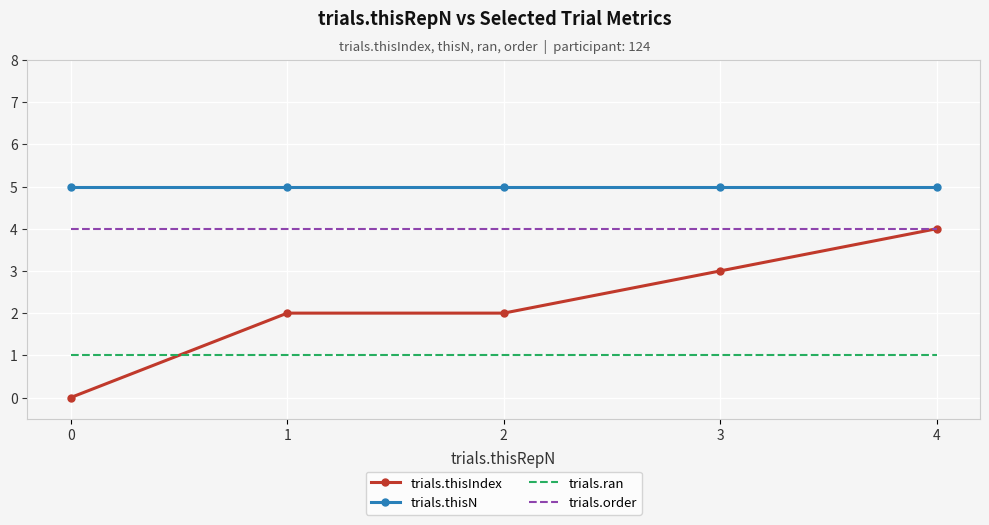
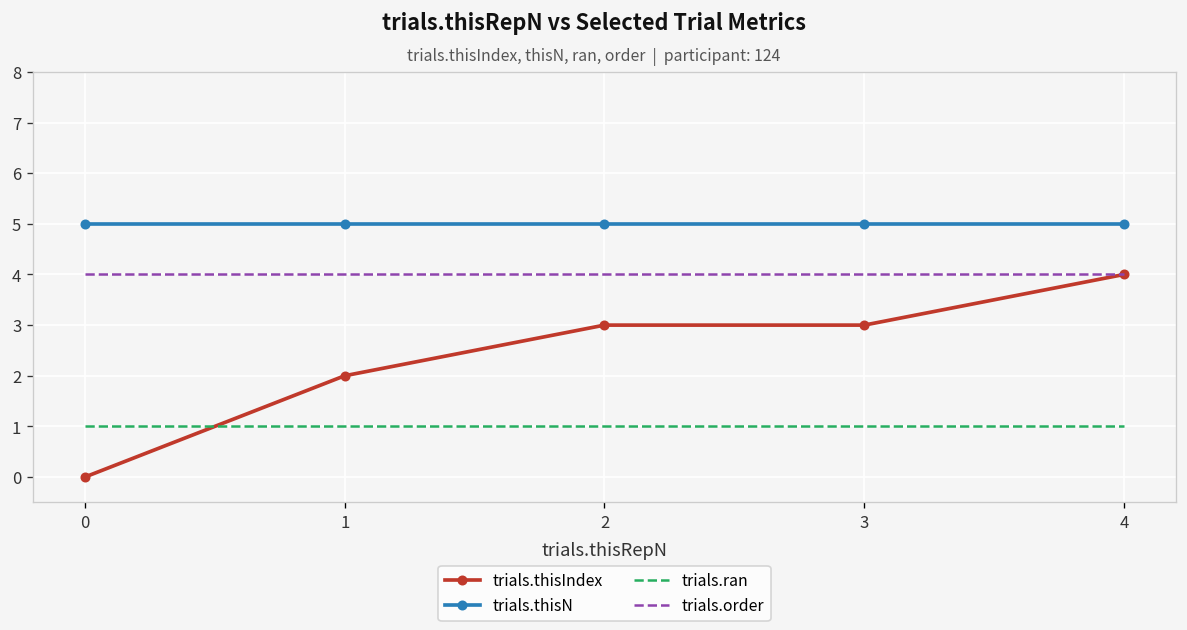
  {
    "trials.thisIndex": {
      "0": 0,
      "1": 2,
-     "2": 2,
+     "2": 3,
      "3": 3
    },
    "trials.thisN": {
      "0": 5,
      "1": 5,
      "2": 5,
      "3": 5,
      "4": 5
    },
    "trials.ran": {
      "0": 1,
      "1": 1,
      "2": 1,
      "3": 1,
      "4": 1
    },
    "trials.order": {
      "0": 4,
      "1": 4,
      "2": 4,
      "3": 4
    }
  }
